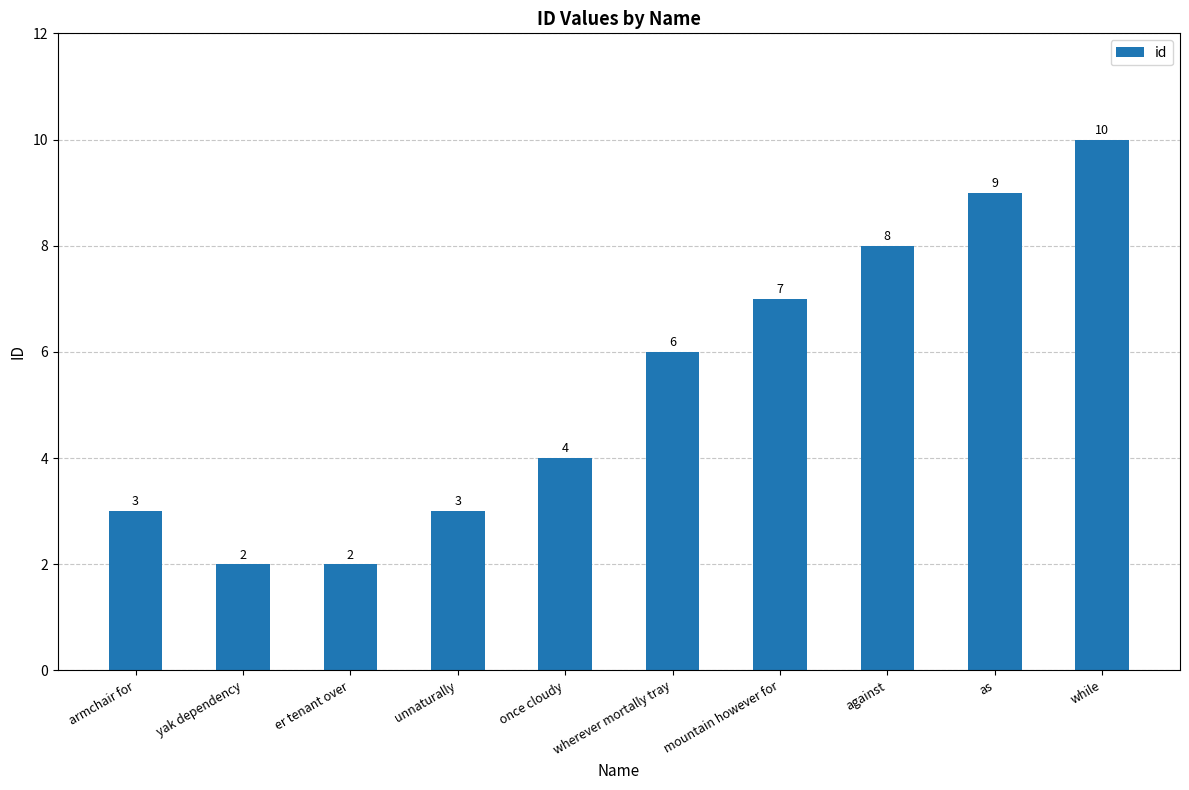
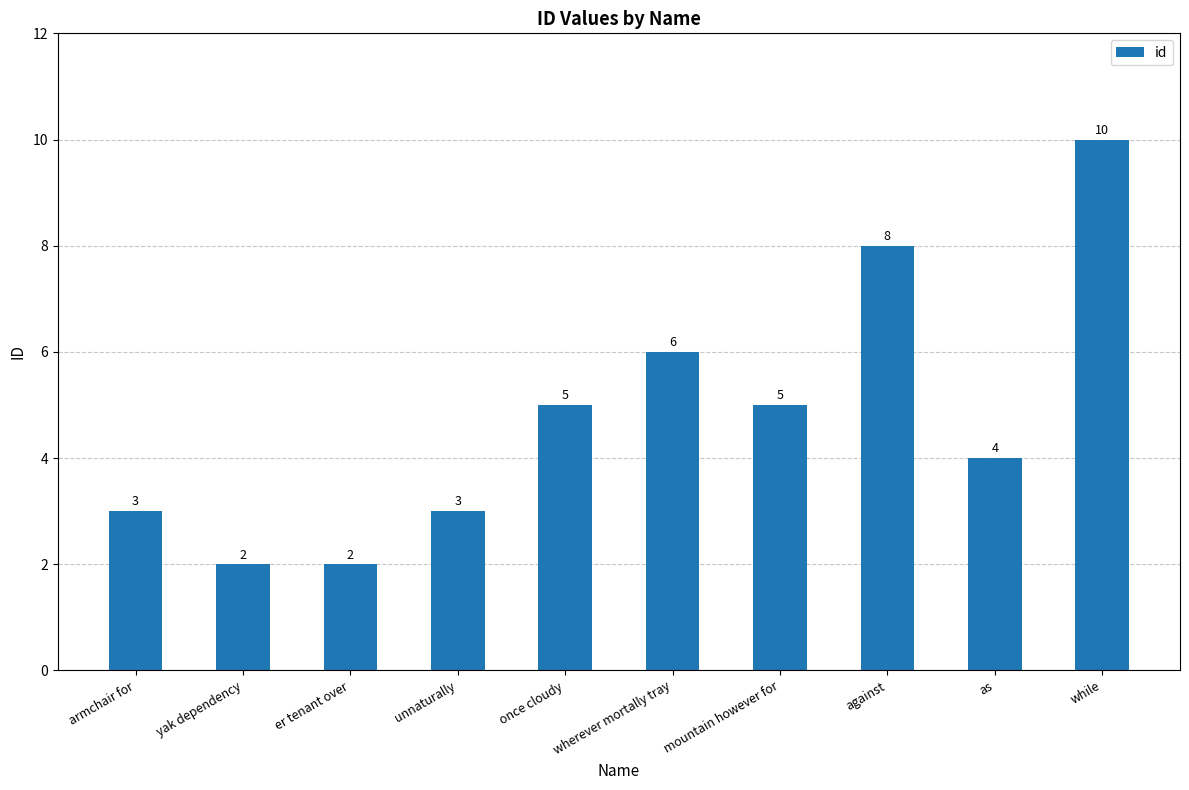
  {
    "armchair for": 3,
    "yak dependency": 2,
    "er tenant over": 2,
    "unnaturally": 3,
-   "once cloudy": 4,
+   "once cloudy": 5,
    "wherever mortally tray": 6,
-   "mountain however for": 7,
+   "mountain however for": 5,
    "against": 8,
-   "as": 9,
+   "as": 4,
    "while": 10
  }
